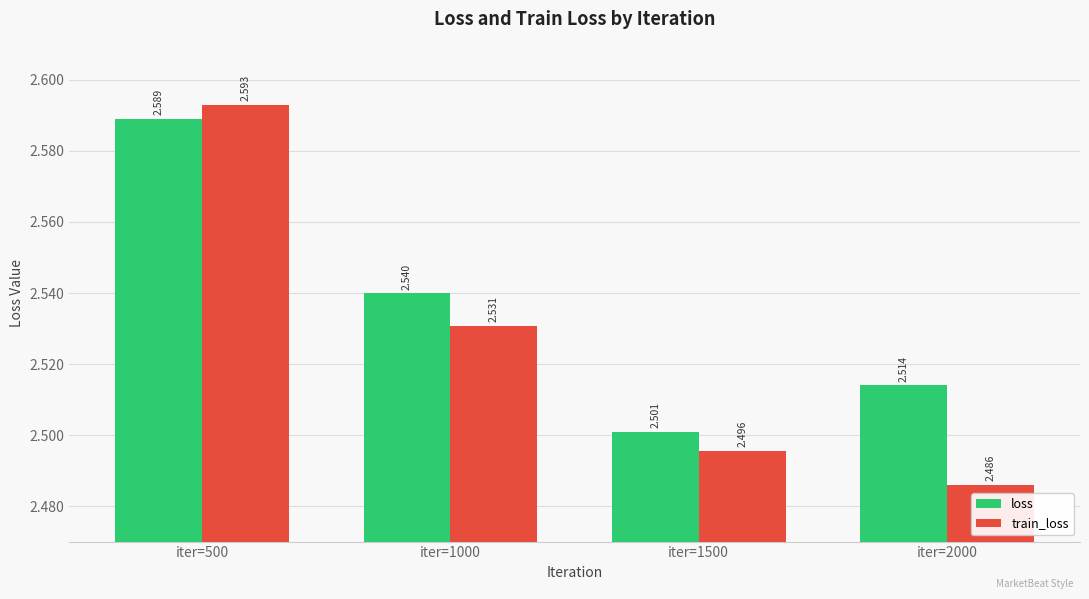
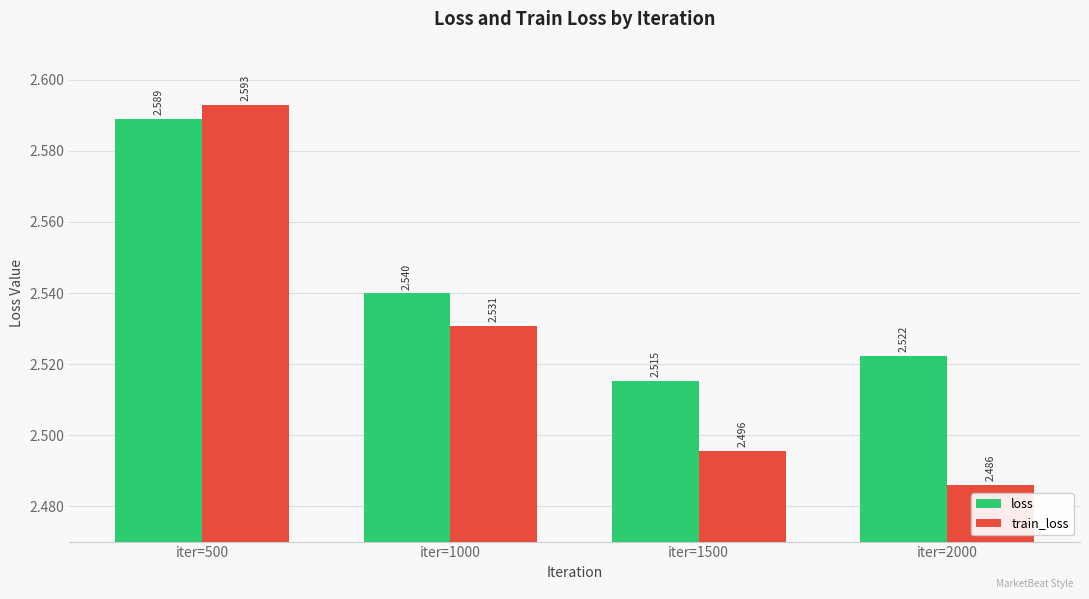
  {
    "loss": {
      "iter=500": 2.589,
      "iter=1000": 2.540,
-     "iter=1500": 2.501,
-     "iter=2000": 2.514
+     "iter=1500": 2.515,
+     "iter=2000": 2.522
    },
    "train_loss": {
      "iter=500": 2.593,
      "iter=1000": 2.531,
      "iter=1500": 2.496,
      "iter=2000": 2.486
    }
  }
